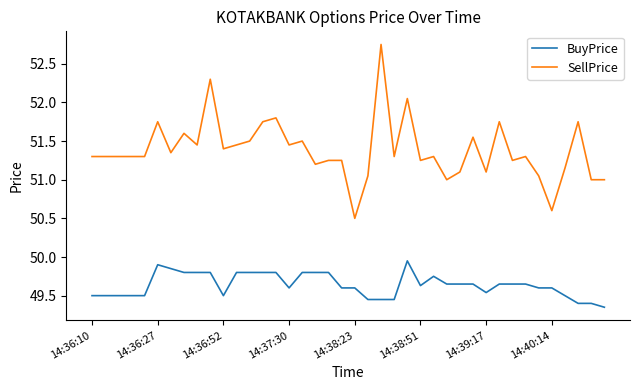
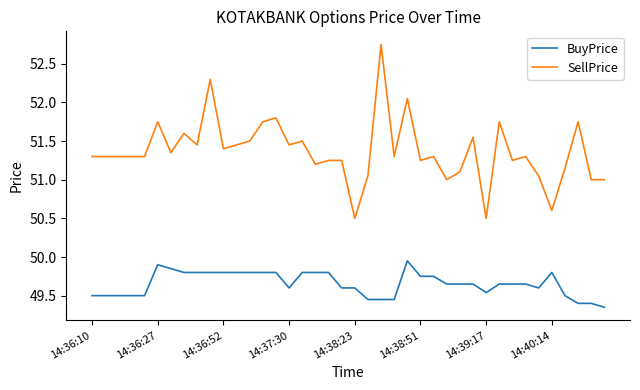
  {
    "BuyPrice": {
      "14:36:27": 49.9,
-     "14:36:52": 49.5,
+     "14:36:52": 49.8,
      "14:37:30": 49.6,
      "14:38:23": 49.6,
-     "14:38:51": 49.6,
+     "14:38:51": 49.8,
      "14:39:17": 49.5,
-     "14:40:14": 49.6
+     "14:40:14": 49.8
    },
    "SellPrice": {
      "14:36:27": 51.8,
      "14:36:52": 51.4,
      "14:37:30": 51.5,
      "14:38:23": 50.5,
      "14:38:51": 51.3,
-     "14:39:17": 51.1,
+     "14:39:17": 50.5,
      "14:40:14": 50.6
    }
  }
